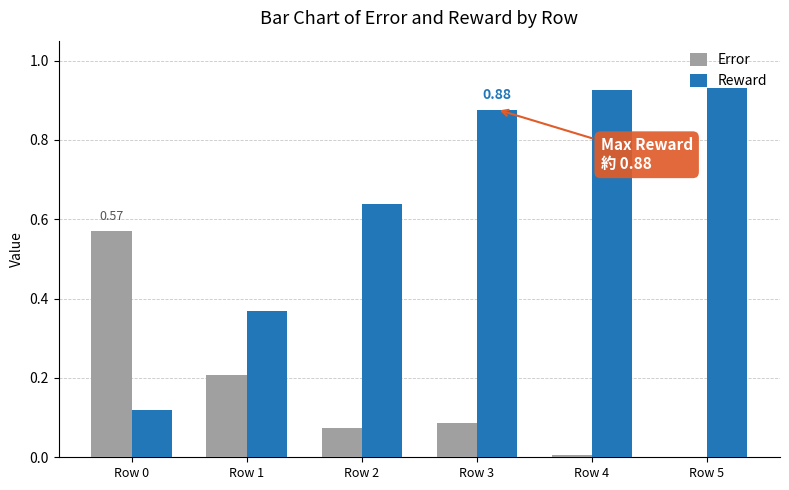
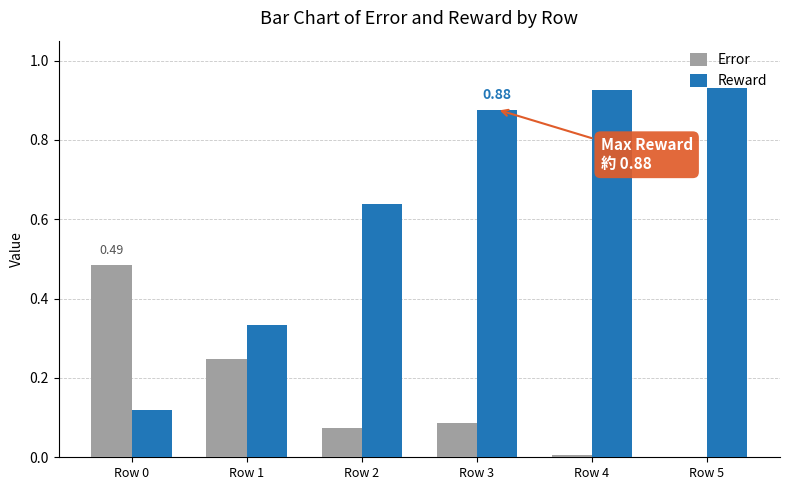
  {
    "Error": {
-     "Row 0": 0.57,
-     "Row 1": 0.21
+     "Row 0": 0.49,
+     "Row 1": 0.25
    },
    "Reward": {
      "Row 0": 0.12,
-     "Row 1": 0.37,
+     "Row 1": 0.33,
      "Row 2": 0.64,
      "Row 5": 0.93
    }
  }
